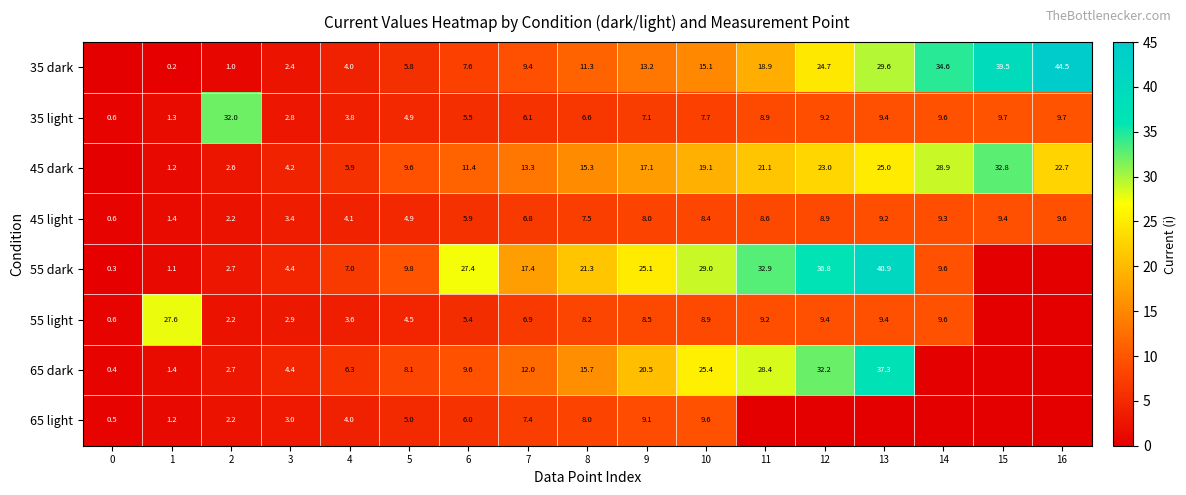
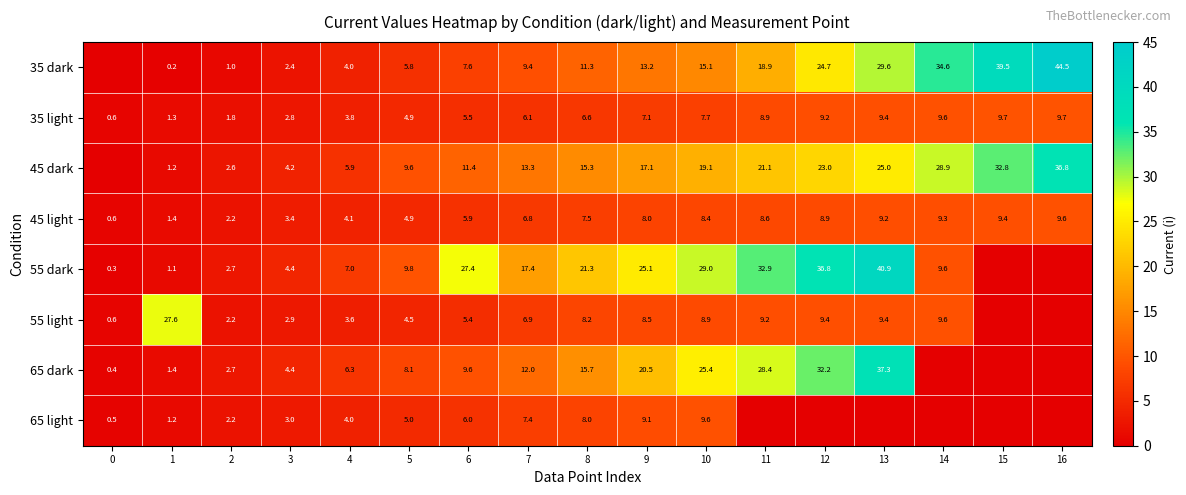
  {
    "35 dark": {
      "1": 0.2,
      "2": 1.0,
      "3": 2.4,
      "4": 4.0,
      "5": 5.8,
      "6": 7.6,
      "7": 9.4,
      "8": 11.3,
      "9": 13.2,
      "10": 15.1,
      "11": 18.9,
      "12": 24.7,
      "13": 29.6,
      "14": 34.6,
      "15": 39.5,
      "16": 44.5
    },
    "35 light": {
      "0": 0.6,
      "1": 1.3,
-     "2": 32.0,
+     "2": 1.8,
      "3": 2.8,
      "4": 3.8,
      "5": 4.9,
      "6": 5.5,
      "7": 6.1,
      "8": 6.6,
      "9": 7.1,
      "10": 7.7,
      "11": 8.9,
      "12": 9.2,
      "13": 9.4,
      "14": 9.6,
      "15": 9.7,
      "16": 9.7
    },
    "45 dark": {
      "1": 1.2,
      "2": 2.6,
      "3": 4.2,
      "4": 5.9,
      "5": 9.6,
      "6": 11.4,
      "7": 13.3,
      "8": 15.3,
      "9": 17.1,
      "10": 19.1,
      "11": 21.1,
      "12": 23.0,
      "13": 25.0,
      "14": 28.9,
      "15": 32.8,
-     "16": 22.7
+     "16": 36.8
    },
    "45 light": {
      "0": 0.6,
      "1": 1.4,
      "2": 2.2,
      "3": 3.4,
      "4": 4.1,
      "5": 4.9,
      "6": 5.9,
      "7": 6.8,
      "8": 7.5,
      "9": 8.0,
      "10": 8.4,
      "11": 8.6,
      "12": 8.9,
      "13": 9.2,
      "14": 9.3,
      "15": 9.4,
      "16": 9.6
    },
    "55 dark": {
      "0": 0.3,
      "1": 1.1,
      "2": 2.7,
      "3": 4.4,
      "4": 7.0,
      "5": 9.8,
      "6": 27.4,
      "7": 17.4,
      "8": 21.3,
      "9": 25.1,
      "10": 29.0,
      "11": 32.9,
      "12": 36.8,
      "13": 40.9,
      "14": 9.6
    },
    "55 light": {
      "0": 0.6,
      "1": 27.6,
      "2": 2.2,
      "3": 2.9,
      "4": 3.6,
      "5": 4.5,
      "6": 5.4,
      "7": 6.9,
      "8": 8.2,
      "9": 8.5,
      "10": 8.9,
      "11": 9.2,
      "12": 9.4,
      "13": 9.4,
      "14": 9.6
    },
    "65 dark": {
      "0": 0.4,
      "1": 1.4,
      "2": 2.7,
      "3": 4.4,
      "4": 6.3,
      "5": 8.1,
      "6": 9.6,
      "7": 12.0,
      "8": 15.7,
      "9": 20.5,
      "10": 25.4,
      "11": 28.4,
      "12": 32.2,
      "13": 37.3
    },
    "65 light": {
      "0": 0.5,
      "1": 1.2,
      "2": 2.2,
      "3": 3.0,
      "4": 4.0,
      "5": 5.0,
      "6": 6.0,
      "7": 7.4,
      "8": 8.0,
      "9": 9.1,
      "10": 9.6
    }
  }
